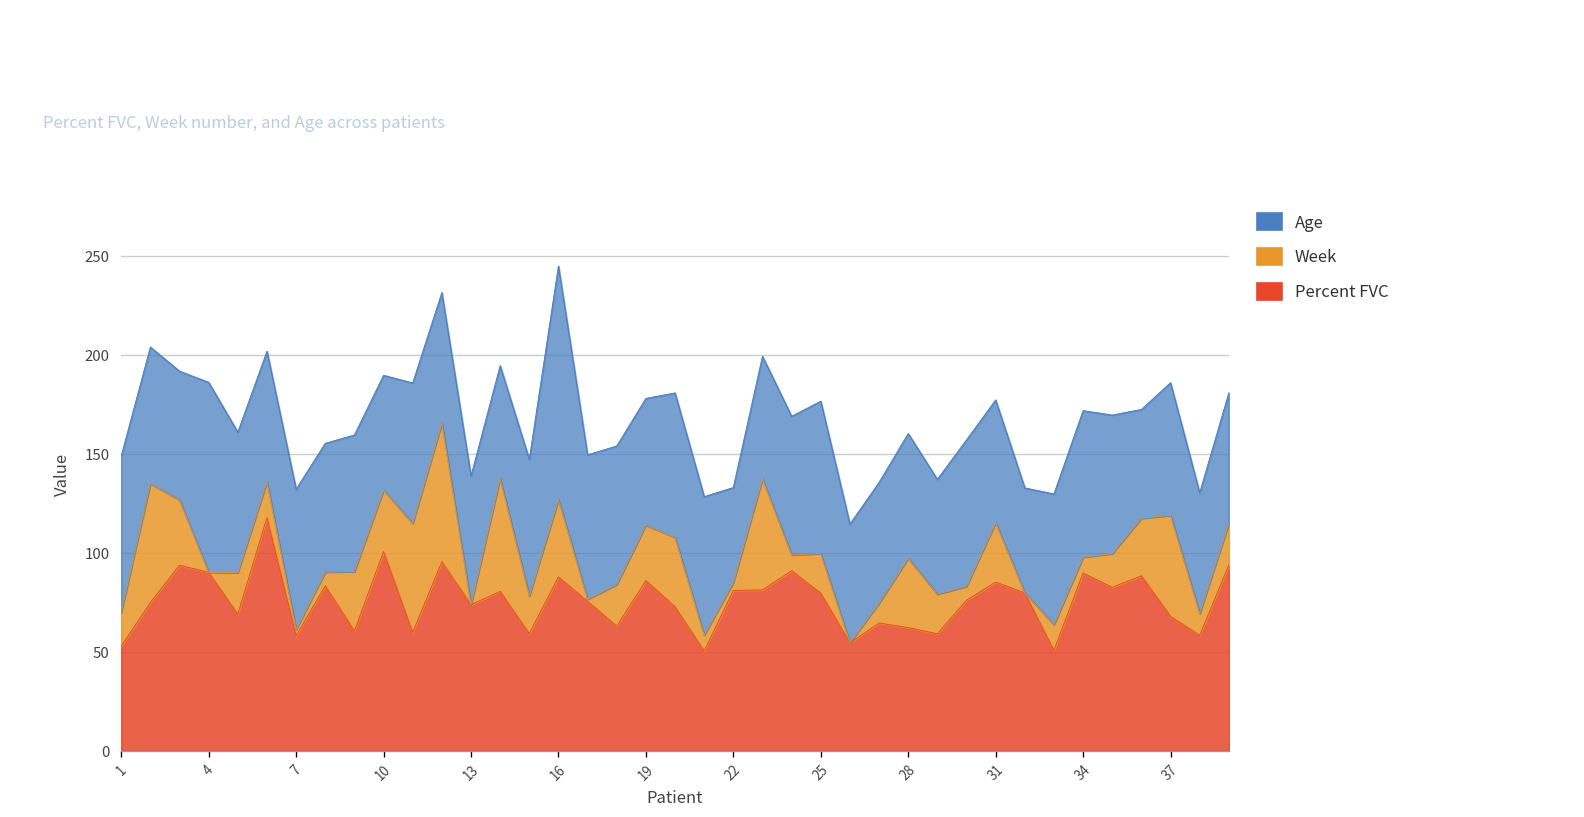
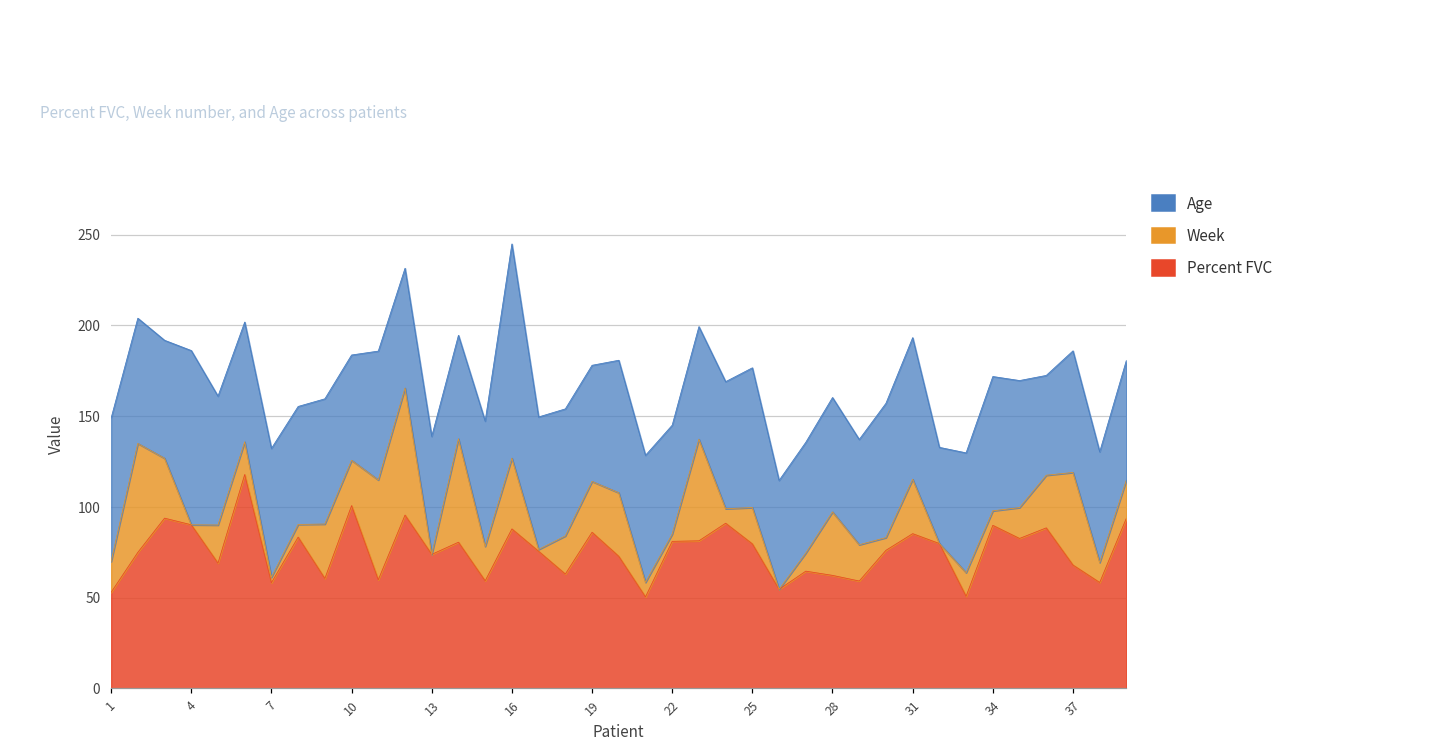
  {
    "Week": {
      "1": 17,
      "7": 3,
-     "10": 31,
+     "10": 25,
      "16": 39,
      "19": 28,
      "22": 4,
      "25": 20,
      "28": 35,
      "31": 30,
      "34": 8,
      "37": 51
    },
    "Age": {
      "1": 79,
      "4": 96,
      "7": 71,
      "10": 58,
      "13": 65,
      "16": 118,
      "19": 64,
-     "22": 48,
+     "22": 60,
      "25": 77,
      "28": 63,
-     "31": 62,
+     "31": 78,
      "34": 74,
      "37": 67
    }
  }
